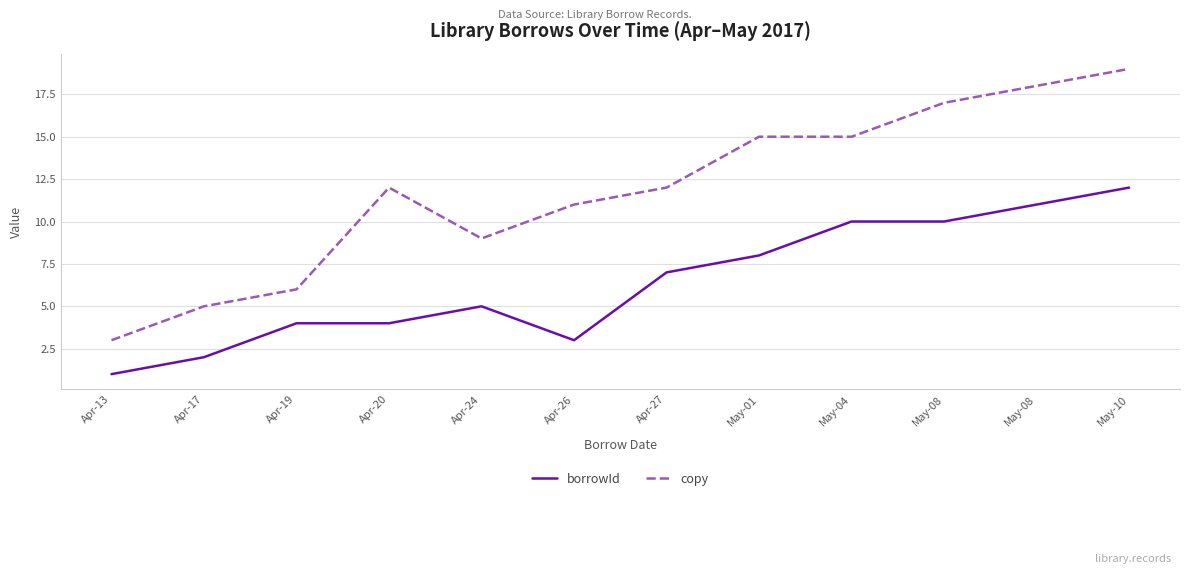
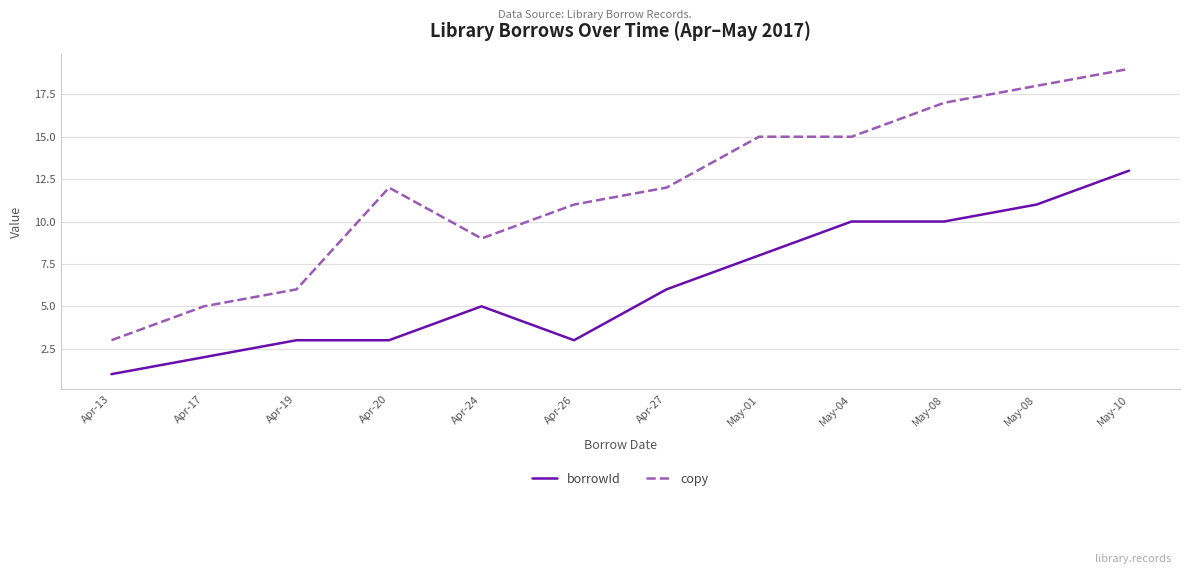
  {
    "borrowId": {
      "Apr-13": 1,
      "Apr-17": 2,
-     "Apr-19": 4,
-     "Apr-20": 4,
+     "Apr-19": 3,
+     "Apr-20": 3,
      "Apr-24": 5,
      "Apr-26": 3,
-     "Apr-27": 7,
+     "Apr-27": 6,
      "May-01": 8,
      "May-04": 10,
-     "May-10": 12
+     "May-10": 13
    },
    "copy": {
      "Apr-13": 3,
      "Apr-17": 5,
      "Apr-19": 6,
      "Apr-20": 12,
      "Apr-24": 9,
      "Apr-26": 11,
      "Apr-27": 12,
      "May-01": 15,
      "May-04": 15,
      "May-10": 19
    }
  }
